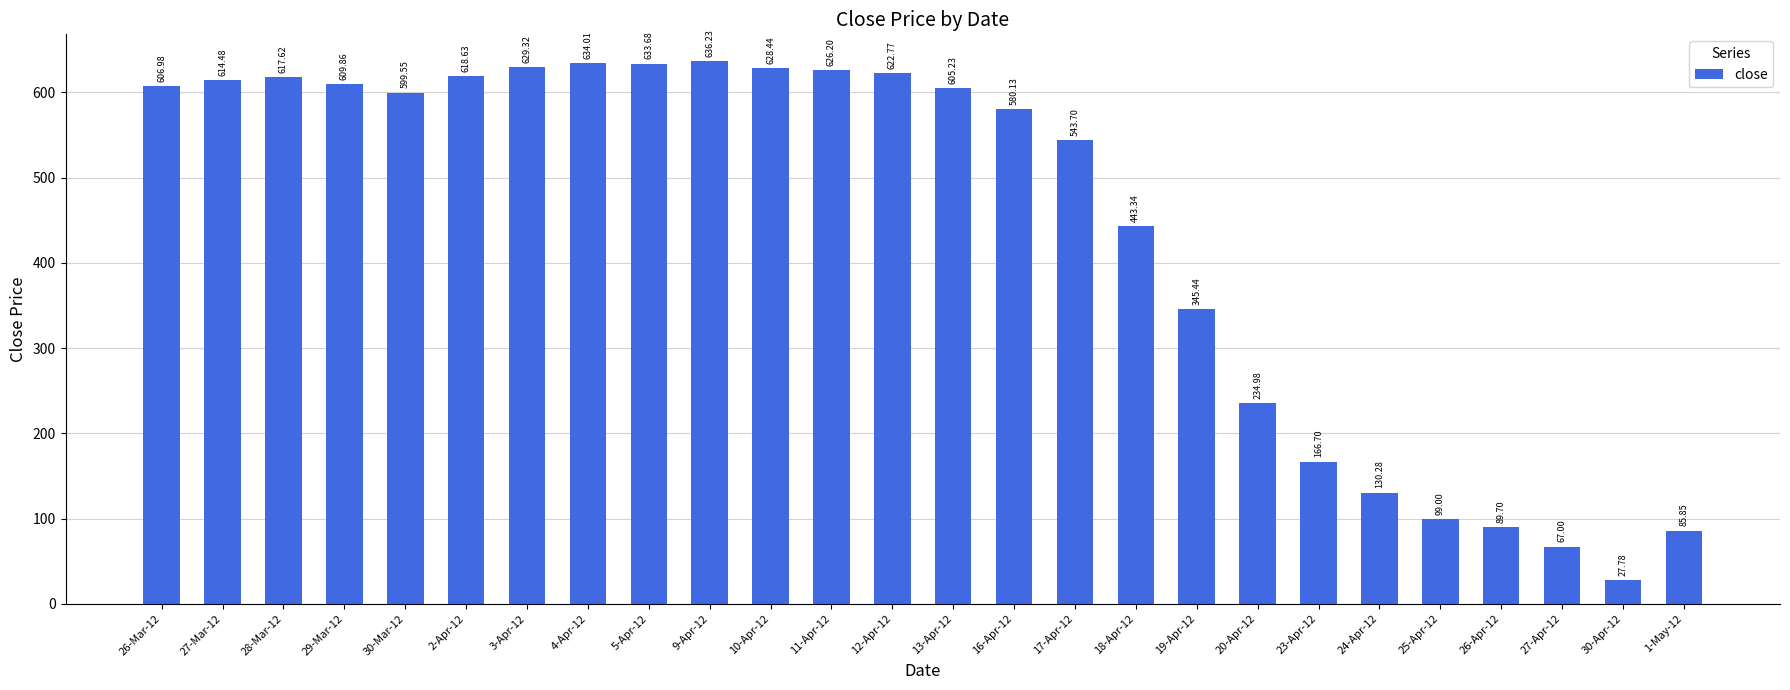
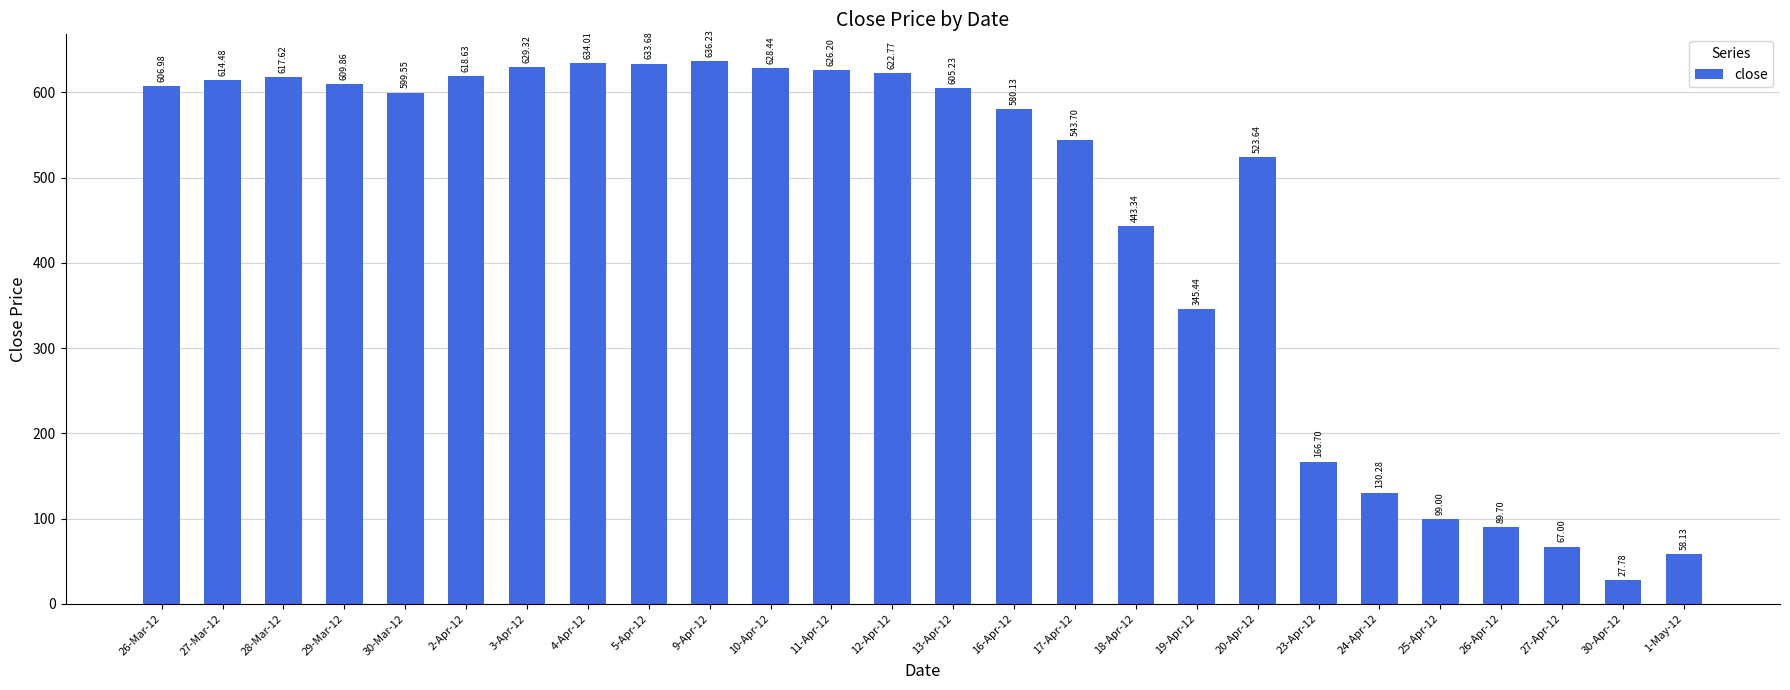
  {
    "26-Mar-12": 606.98,
    "27-Mar-12": 614.48,
    "28-Mar-12": 617.62,
    "29-Mar-12": 609.86,
    "30-Mar-12": 599.55,
    "2-Apr-12": 618.63,
    "3-Apr-12": 629.32,
    "4-Apr-12": 634.01,
    "5-Apr-12": 633.68,
    "9-Apr-12": 636.23,
    "10-Apr-12": 628.44,
    "11-Apr-12": 626.20,
    "12-Apr-12": 622.77,
    "13-Apr-12": 605.23,
    "16-Apr-12": 580.13,
    "17-Apr-12": 543.70,
    "18-Apr-12": 443.34,
    "19-Apr-12": 345.44,
-   "20-Apr-12": 234.98,
+   "20-Apr-12": 523.64,
    "23-Apr-12": 166.70,
    "24-Apr-12": 130.28,
    "25-Apr-12": 99.00,
    "26-Apr-12": 89.70,
    "27-Apr-12": 67.00,
    "30-Apr-12": 27.78,
-   "1-May-12": 85.85
+   "1-May-12": 58.13
  }
